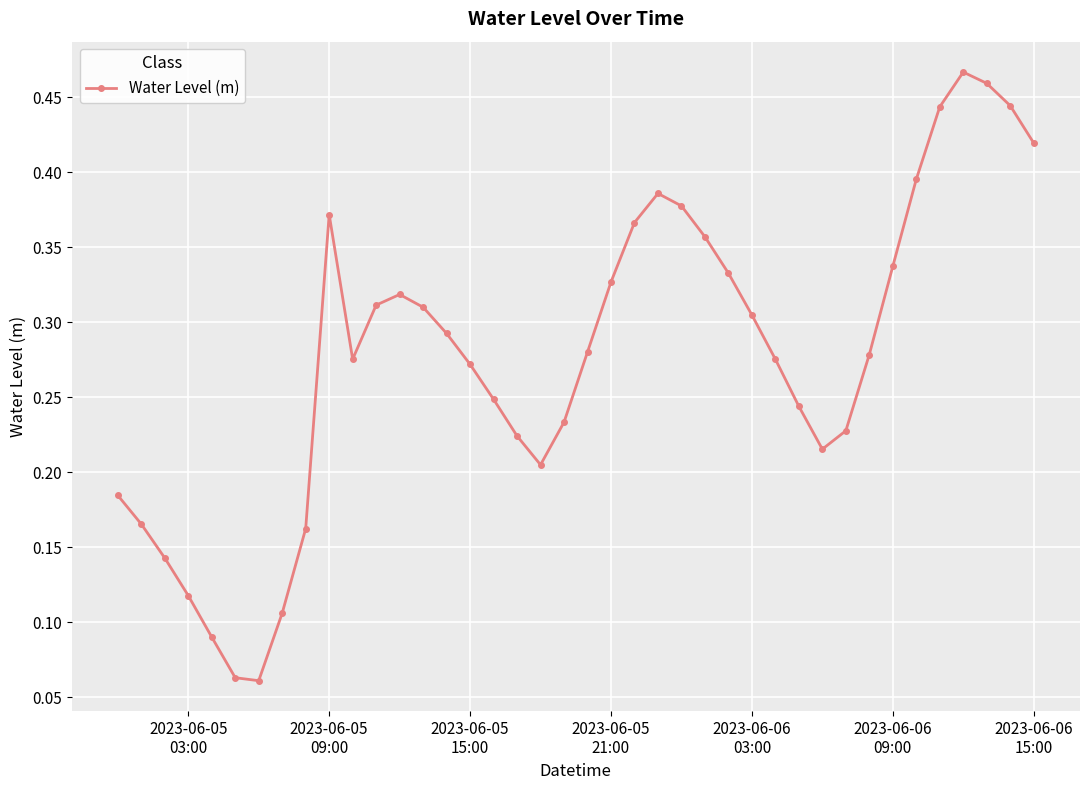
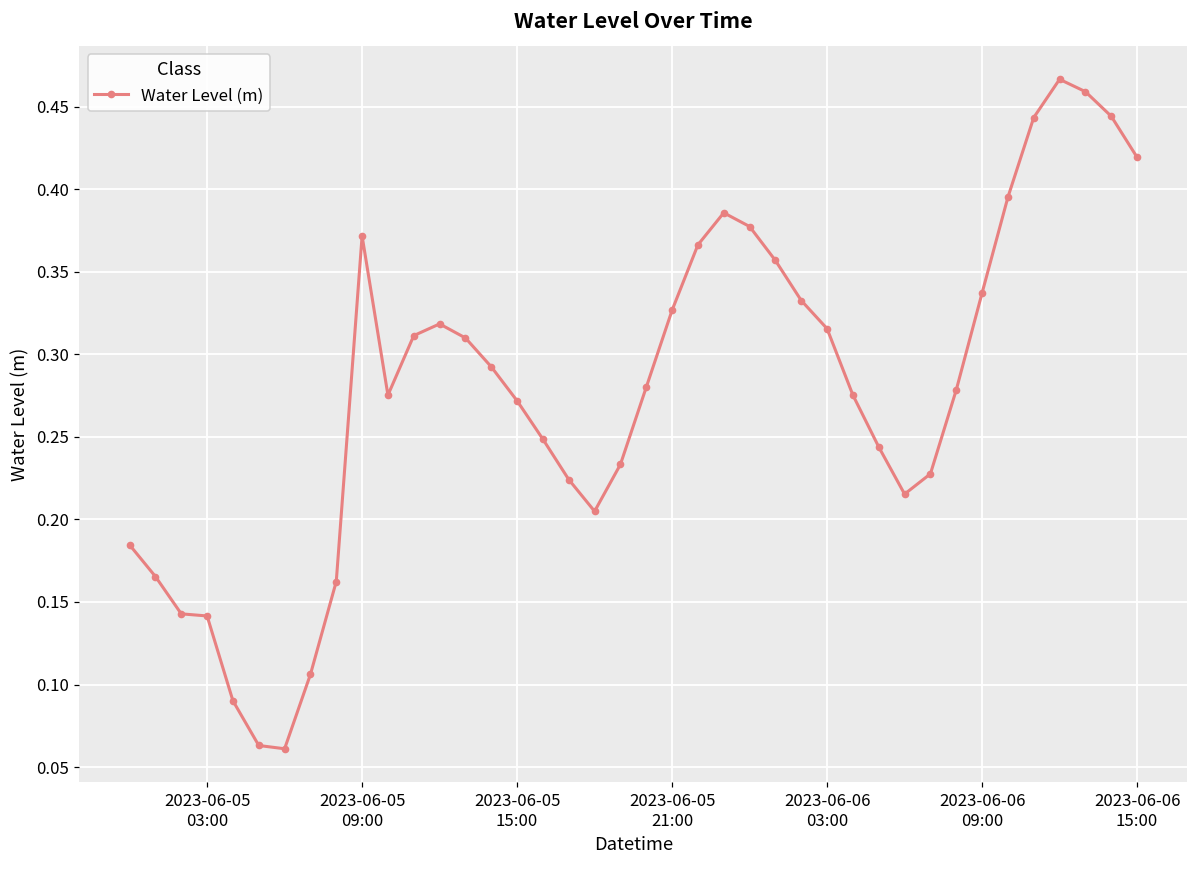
  {
-   "2023-06-05 03:00": 0.118,
+   "2023-06-05 03:00": 0.142,
    "2023-06-05 09:00": 0.372,
    "2023-06-05 15:00": 0.272,
    "2023-06-05 21:00": 0.327,
-   "2023-06-06 03:00": 0.305,
+   "2023-06-06 03:00": 0.316,
    "2023-06-06 09:00": 0.337,
    "2023-06-06 15:00": 0.419
  }
